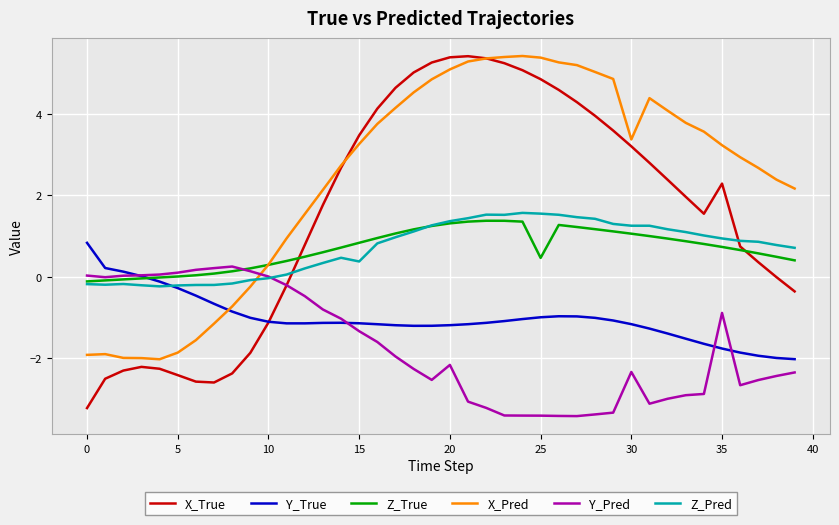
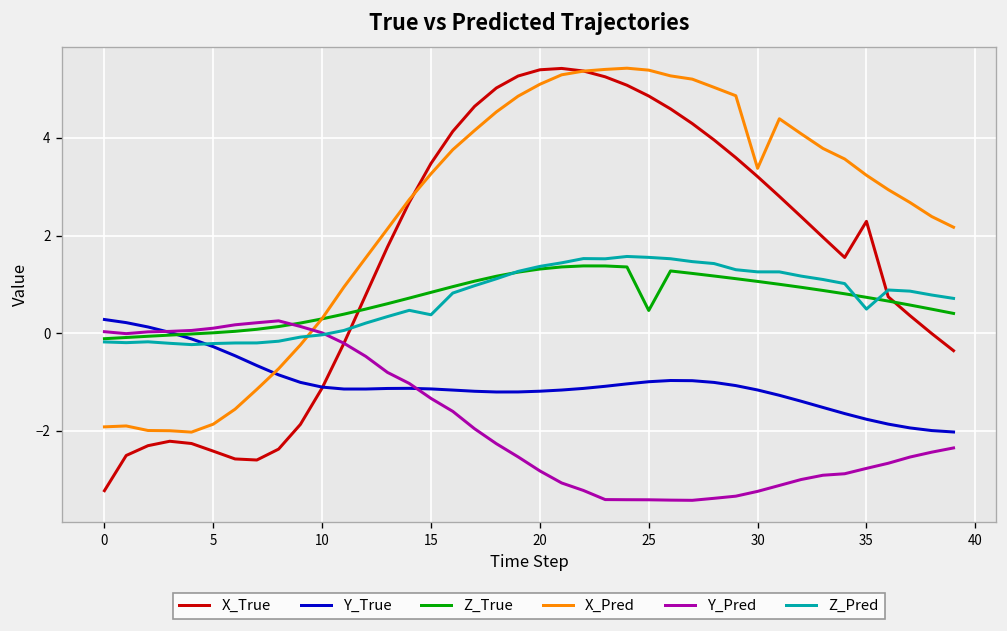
  {
    "X_True": {
      "0": -3.2,
      "5": -2.4,
      "15": 3.5,
      "20": 5.4,
      "25": 4.9,
      "30": 3.2,
      "35": 2.3
    },
    "Y_True": {
-     "0": 0.8,
+     "0": 0.3,
      "5": -0.3,
      "15": -1.1,
      "20": -1.2,
      "25": -1.0,
      "30": -1.2,
      "35": -1.8
    },
    "Z_True": {
      "0": -0.1,
      "5": 0.0,
      "15": 0.8,
      "25": 0.5,
      "30": 1.1,
      "35": 0.7
    },
    "X_Pred": {
      "0": -1.9,
      "5": -1.9,
      "15": 3.3,
      "20": 5.1,
      "25": 5.4,
      "30": 3.4,
      "35": 3.2
    },
    "Y_Pred": {
      "0": 0.0,
      "5": 0.1,
      "15": -1.3,
-     "20": -2.2,
+     "20": -2.8,
      "25": -3.4,
-     "30": -2.3,
-     "35": -0.9
+     "30": -3.2,
+     "35": -2.8
    },
    "Z_Pred": {
      "0": -0.2,
      "5": -0.2,
      "15": 0.4,
      "25": 1.6,
      "30": 1.3,
-     "35": 0.9
+     "35": 0.5
    }
  }
